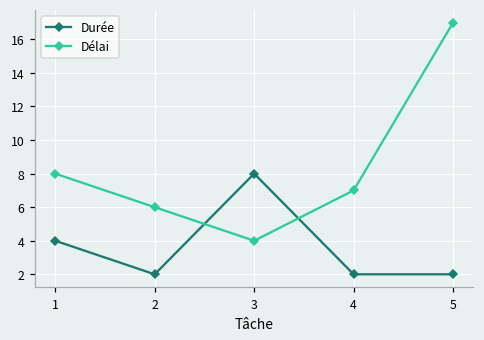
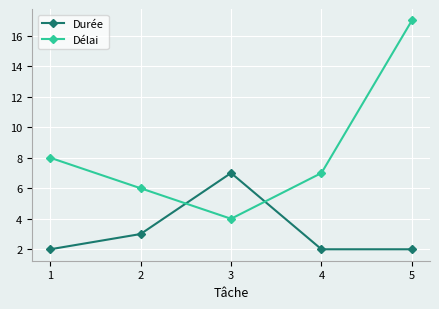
  {
    "Durée": {
-     "1": 4,
-     "2": 2,
-     "3": 8,
+     "1": 2,
+     "2": 3,
+     "3": 7,
      "4": 2,
      "5": 2
    },
    "Délai": {
      "1": 8,
      "2": 6,
      "3": 4,
      "4": 7,
      "5": 17
    }
  }
